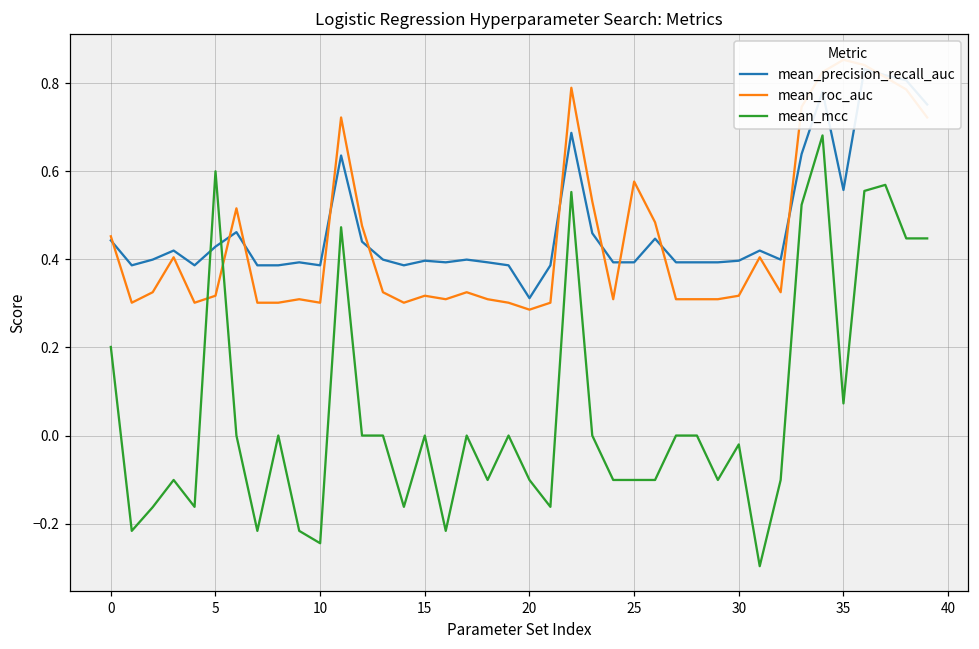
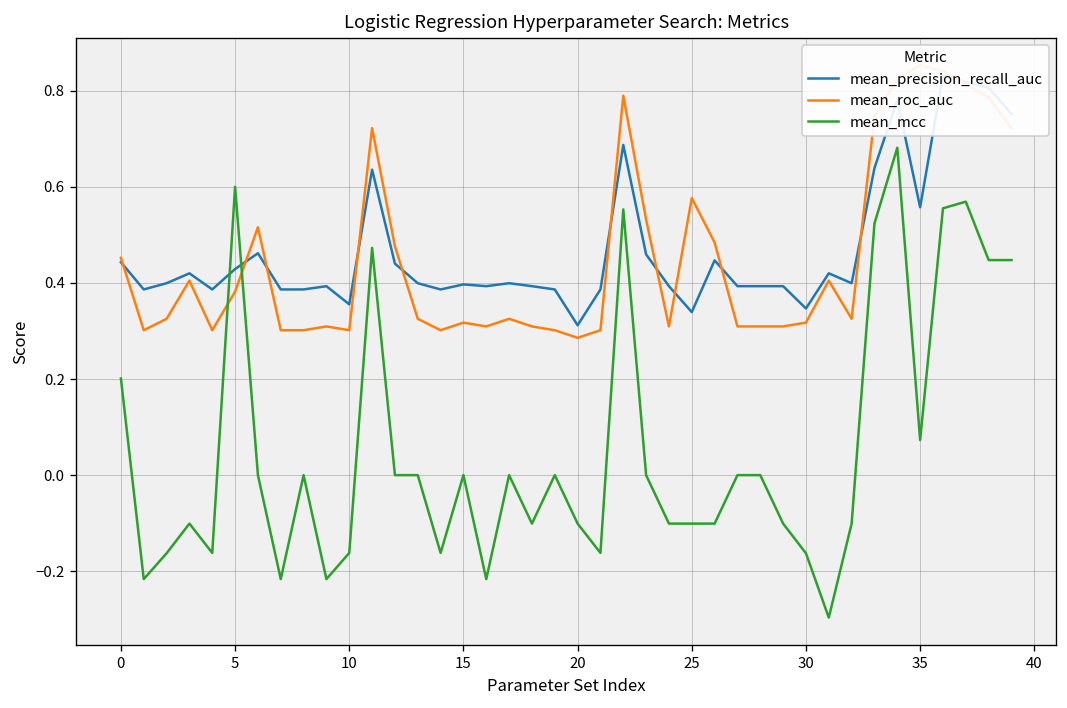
  {
    "mean_precision_recall_auc": {
      "0": 0.44,
      "5": 0.43,
-     "10": 0.39,
+     "10": 0.36,
      "15": 0.40,
      "20": 0.31,
-     "25": 0.39,
-     "30": 0.40,
+     "25": 0.34,
+     "30": 0.35,
      "35": 0.56
    },
    "mean_roc_auc": {
      "0": 0.45,
-     "5": 0.32,
+     "5": 0.38,
      "10": 0.30,
      "15": 0.32,
      "20": 0.29,
      "25": 0.58,
      "30": 0.32
    },
    "mean_mcc": {
      "0": 0.20,
      "5": 0.60,
-     "10": -0.24,
+     "10": -0.16,
      "15": 0.00,
      "20": -0.10,
      "25": -0.10,
-     "30": -0.02,
+     "30": -0.16,
      "35": 0.07
    }
  }
